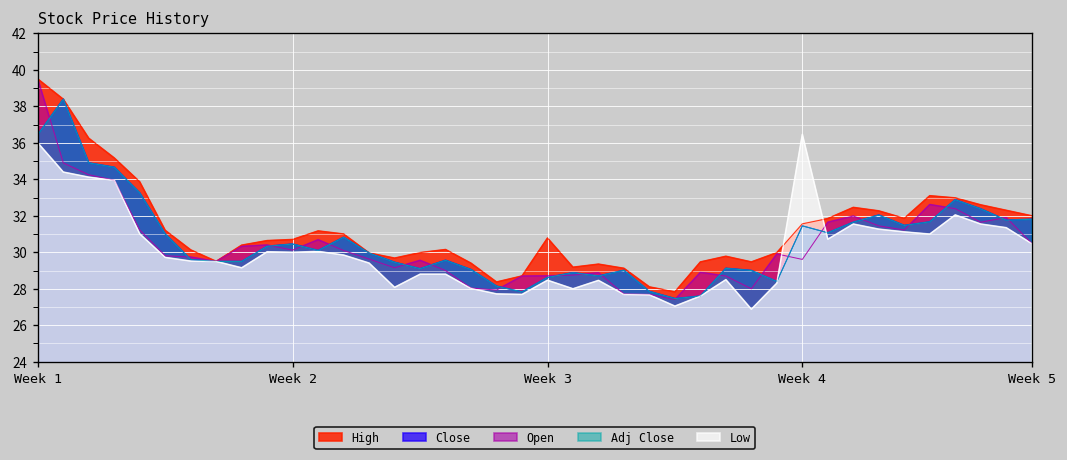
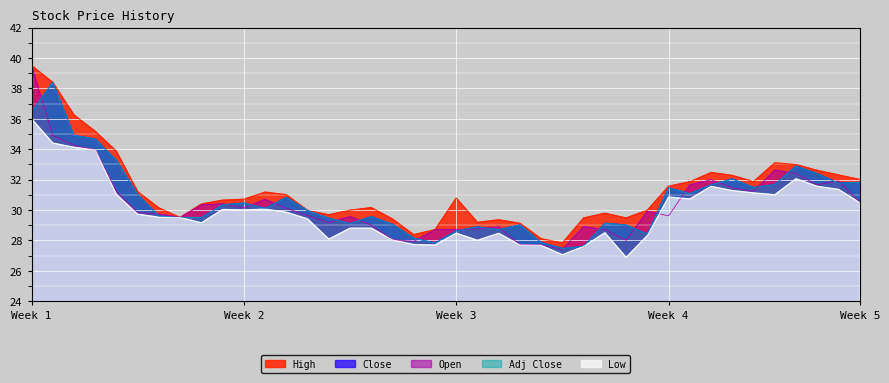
  {
    "High": {
      "Week 2": 30.7,
      "Week 3": 30.8,
      "Week 5": 32.0
    },
    "Adj Close": {
      "Week 1": 36.5,
      "Week 2": 30.5,
      "Week 5": 31.8
    },
    "Open": {
      "Week 4": 29.6
    },
    "Low": {
      "Week 1": 36.0,
-     "Week 4": 36.5
+     "Week 4": 30.9
    }
  }
